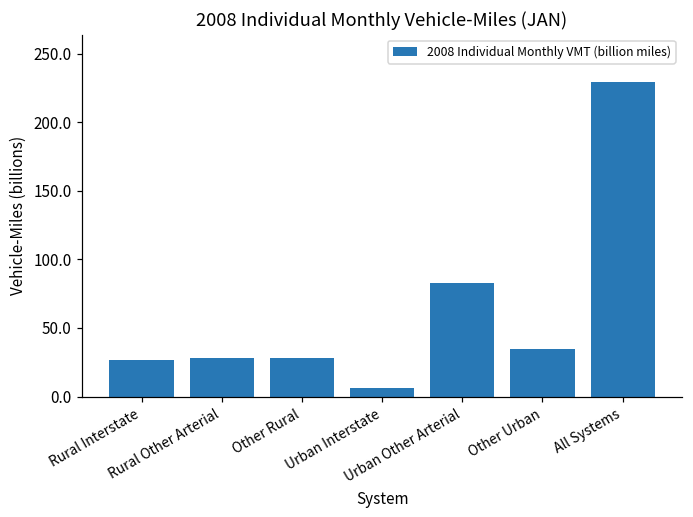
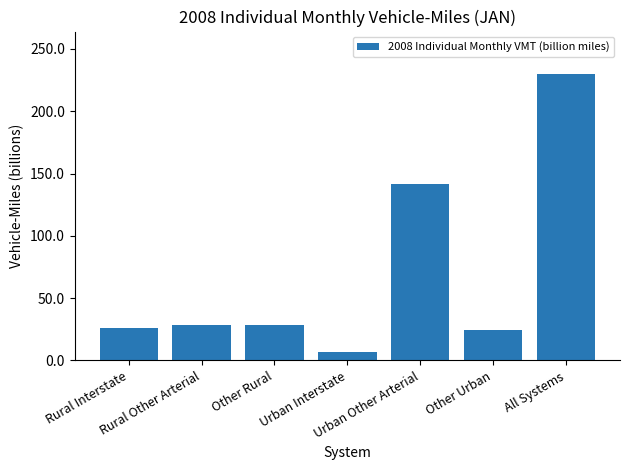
  {
    "Rural Interstate": 26,
    "Rural Other Arterial": 28,
    "Other Rural": 28,
    "Urban Interstate": 7,
-   "Urban Other Arterial": 83,
-   "Other Urban": 34,
+   "Urban Other Arterial": 142,
+   "Other Urban": 25,
    "All Systems": 230
  }
